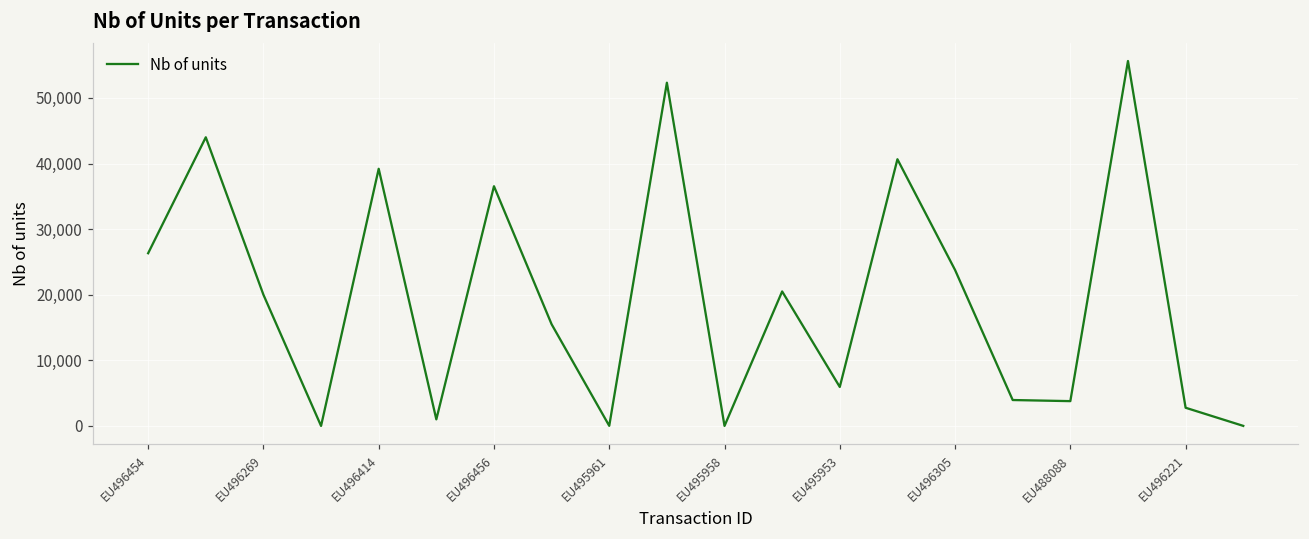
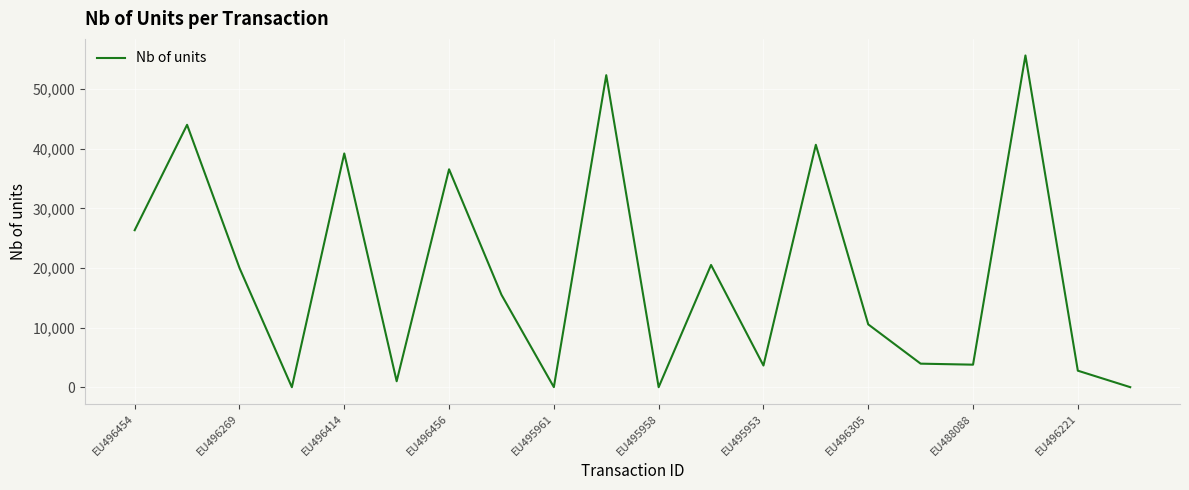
  {
    "EU496454": "26,000",
    "EU496269": "20,000",
    "EU496414": "39,000",
    "EU496456": "37,000",
    "EU495961": "0",
    "EU495958": "0",
-   "EU495953": "6,000",
-   "EU496305": "24,000",
+   "EU495953": "4,000",
+   "EU496305": "11,000",
    "EU488088": "4,000",
    "EU496221": "3,000"
  }
